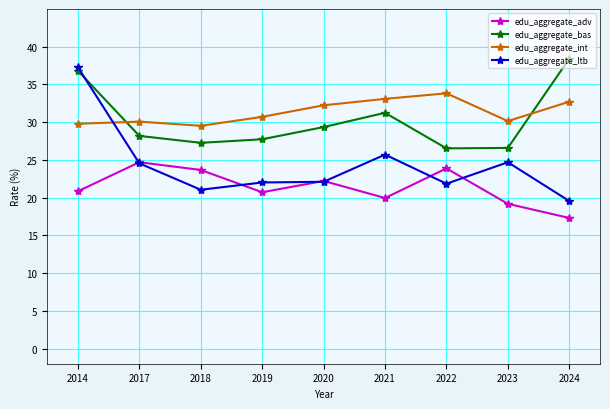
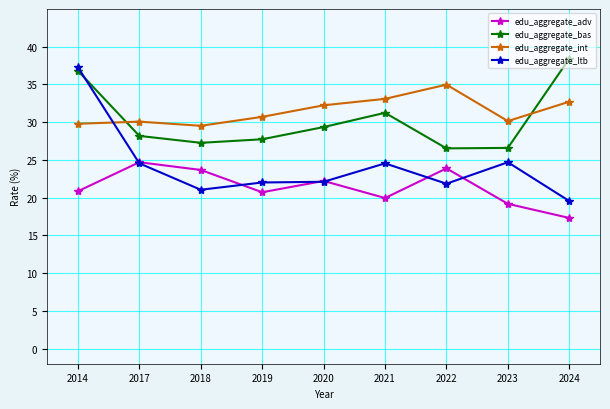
  {
    "edu_aggregate_adv": {
      "2014": 21,
      "2018": 24,
      "2019": 21,
      "2021": 20,
      "2022": 24,
      "2023": 19,
      "2024": 17
    },
    "edu_aggregate_bas": {
      "2014": 37,
      "2017": 28,
      "2018": 27,
      "2019": 28,
      "2020": 29,
      "2021": 31,
      "2022": 27,
      "2023": 27
    },
    "edu_aggregate_int": {
      "2014": 30,
      "2017": 30,
      "2018": 30,
      "2019": 31,
      "2020": 32,
      "2021": 33,
-     "2022": 34,
+     "2022": 35,
      "2023": 30,
      "2024": 33
    },
    "edu_aggregate_ltb": {
      "2014": 37,
      "2018": 21,
      "2019": 22,
-     "2021": 26,
+     "2021": 25,
      "2022": 22,
      "2023": 25,
      "2024": 20
    }
  }
